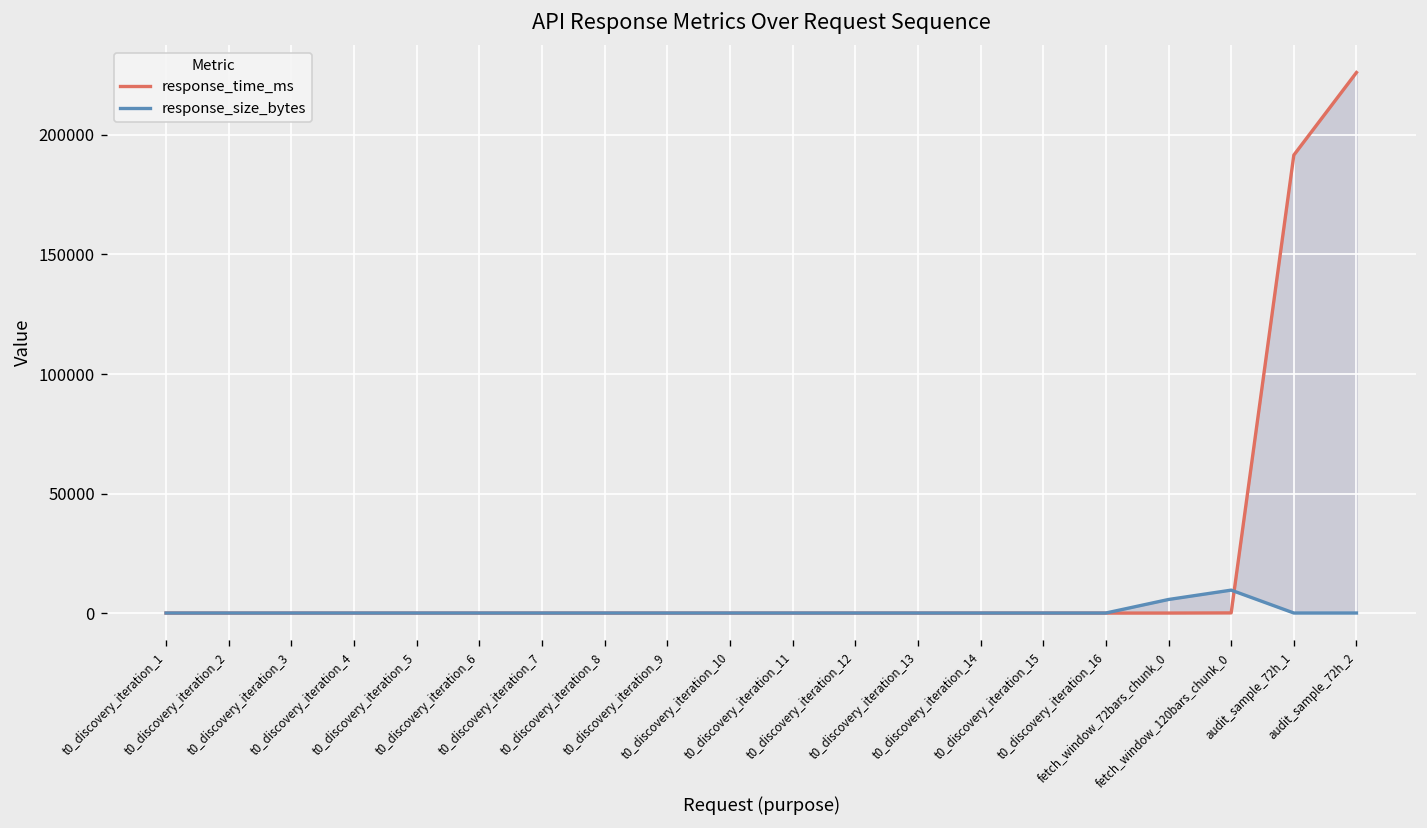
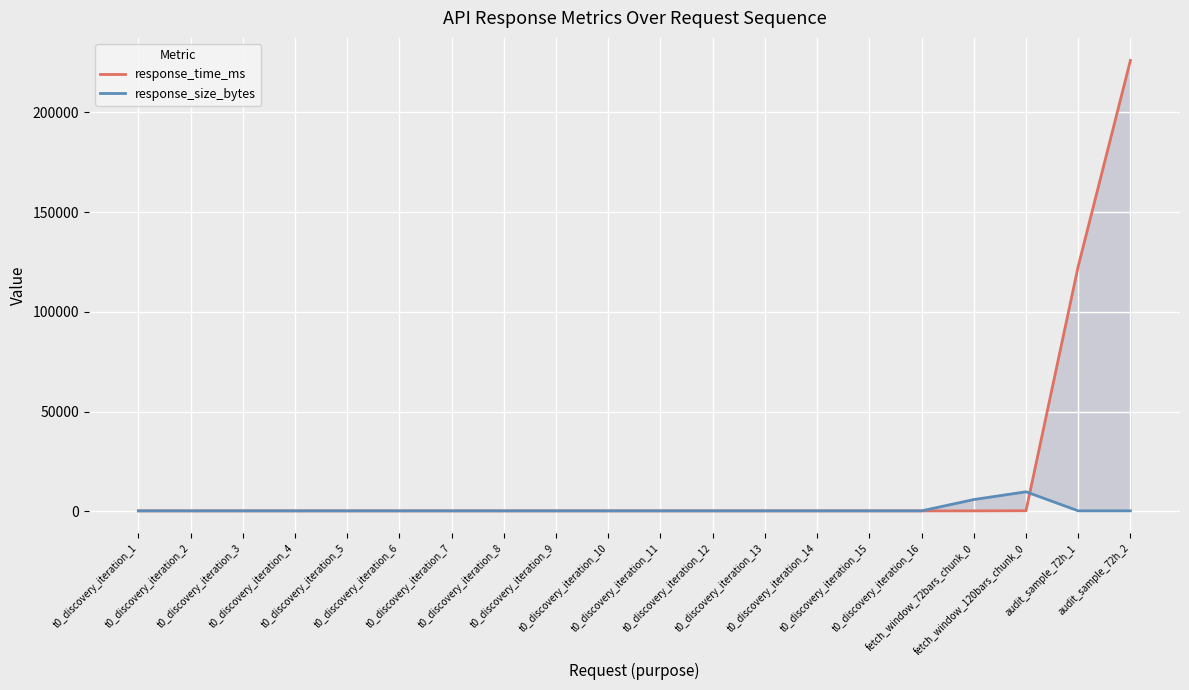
  {
    "response_time_ms": {
      "fetch_window_72bars_chunk_0": 0,
      "fetch_window_120bars_chunk_0": 0,
-     "audit_sample_72h_1": 192000
+     "audit_sample_72h_1": 123000
    }
  }
